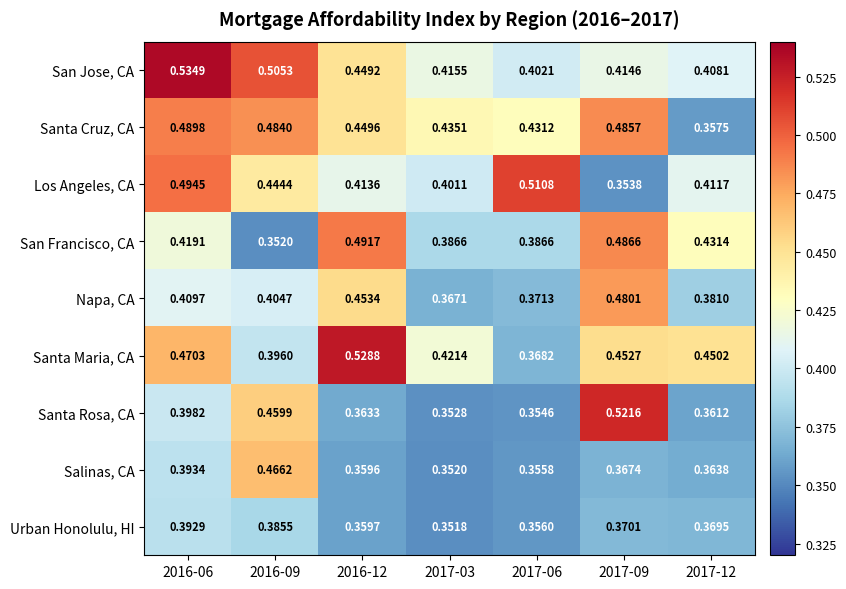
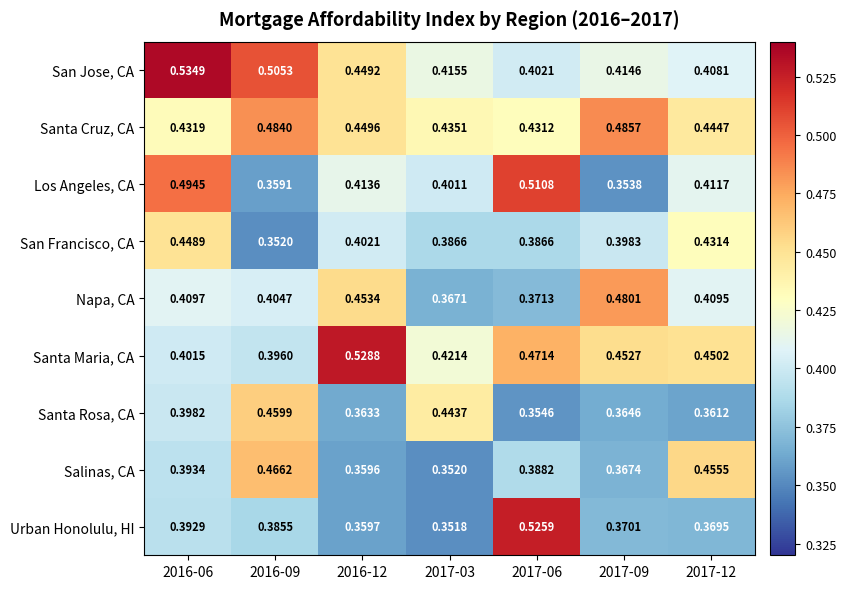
  {
    "San Jose, CA": {
      "2016-06": 0.5349,
      "2016-09": 0.5053,
      "2016-12": 0.4492,
      "2017-03": 0.4155,
      "2017-06": 0.4021,
      "2017-09": 0.4146,
      "2017-12": 0.4081
    },
    "Santa Cruz, CA": {
-     "2016-06": 0.4898,
+     "2016-06": 0.4319,
      "2016-09": 0.4840,
      "2016-12": 0.4496,
      "2017-03": 0.4351,
      "2017-06": 0.4312,
      "2017-09": 0.4857,
-     "2017-12": 0.3575
+     "2017-12": 0.4447
    },
    "Los Angeles, CA": {
      "2016-06": 0.4945,
-     "2016-09": 0.4444,
+     "2016-09": 0.3591,
      "2016-12": 0.4136,
      "2017-03": 0.4011,
      "2017-06": 0.5108,
      "2017-09": 0.3538,
      "2017-12": 0.4117
    },
    "San Francisco, CA": {
-     "2016-06": 0.4191,
+     "2016-06": 0.4489,
      "2016-09": 0.3520,
-     "2016-12": 0.4917,
+     "2016-12": 0.4021,
      "2017-03": 0.3866,
      "2017-06": 0.3866,
-     "2017-09": 0.4866,
+     "2017-09": 0.3983,
      "2017-12": 0.4314
    },
    "Napa, CA": {
      "2016-06": 0.4097,
      "2016-09": 0.4047,
      "2016-12": 0.4534,
      "2017-03": 0.3671,
      "2017-06": 0.3713,
      "2017-09": 0.4801,
-     "2017-12": 0.3810
+     "2017-12": 0.4095
    },
    "Santa Maria, CA": {
-     "2016-06": 0.4703,
+     "2016-06": 0.4015,
      "2016-09": 0.3960,
      "2016-12": 0.5288,
      "2017-03": 0.4214,
-     "2017-06": 0.3682,
+     "2017-06": 0.4714,
      "2017-09": 0.4527,
      "2017-12": 0.4502
    },
    "Santa Rosa, CA": {
      "2016-06": 0.3982,
      "2016-09": 0.4599,
      "2016-12": 0.3633,
-     "2017-03": 0.3528,
+     "2017-03": 0.4437,
      "2017-06": 0.3546,
-     "2017-09": 0.5216,
+     "2017-09": 0.3646,
      "2017-12": 0.3612
    },
    "Salinas, CA": {
      "2016-06": 0.3934,
      "2016-09": 0.4662,
      "2016-12": 0.3596,
      "2017-03": 0.3520,
-     "2017-06": 0.3558,
+     "2017-06": 0.3882,
      "2017-09": 0.3674,
-     "2017-12": 0.3638
+     "2017-12": 0.4555
    },
    "Urban Honolulu, HI": {
      "2016-06": 0.3929,
      "2016-09": 0.3855,
      "2016-12": 0.3597,
      "2017-03": 0.3518,
-     "2017-06": 0.3560,
+     "2017-06": 0.5259,
      "2017-09": 0.3701,
      "2017-12": 0.3695
    }
  }
